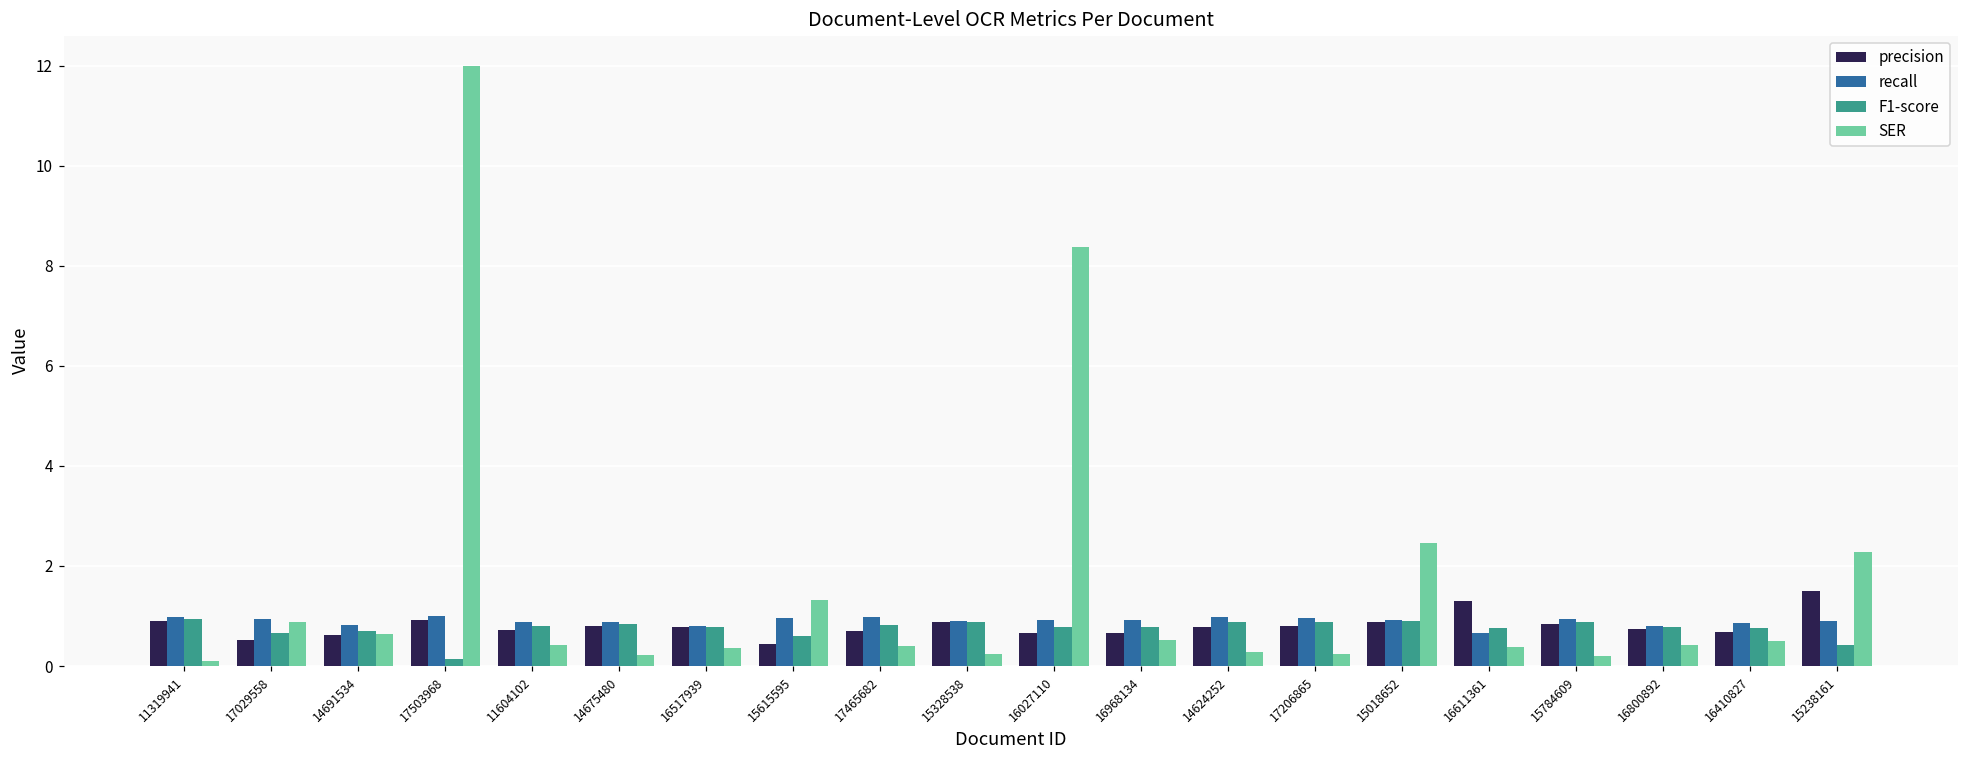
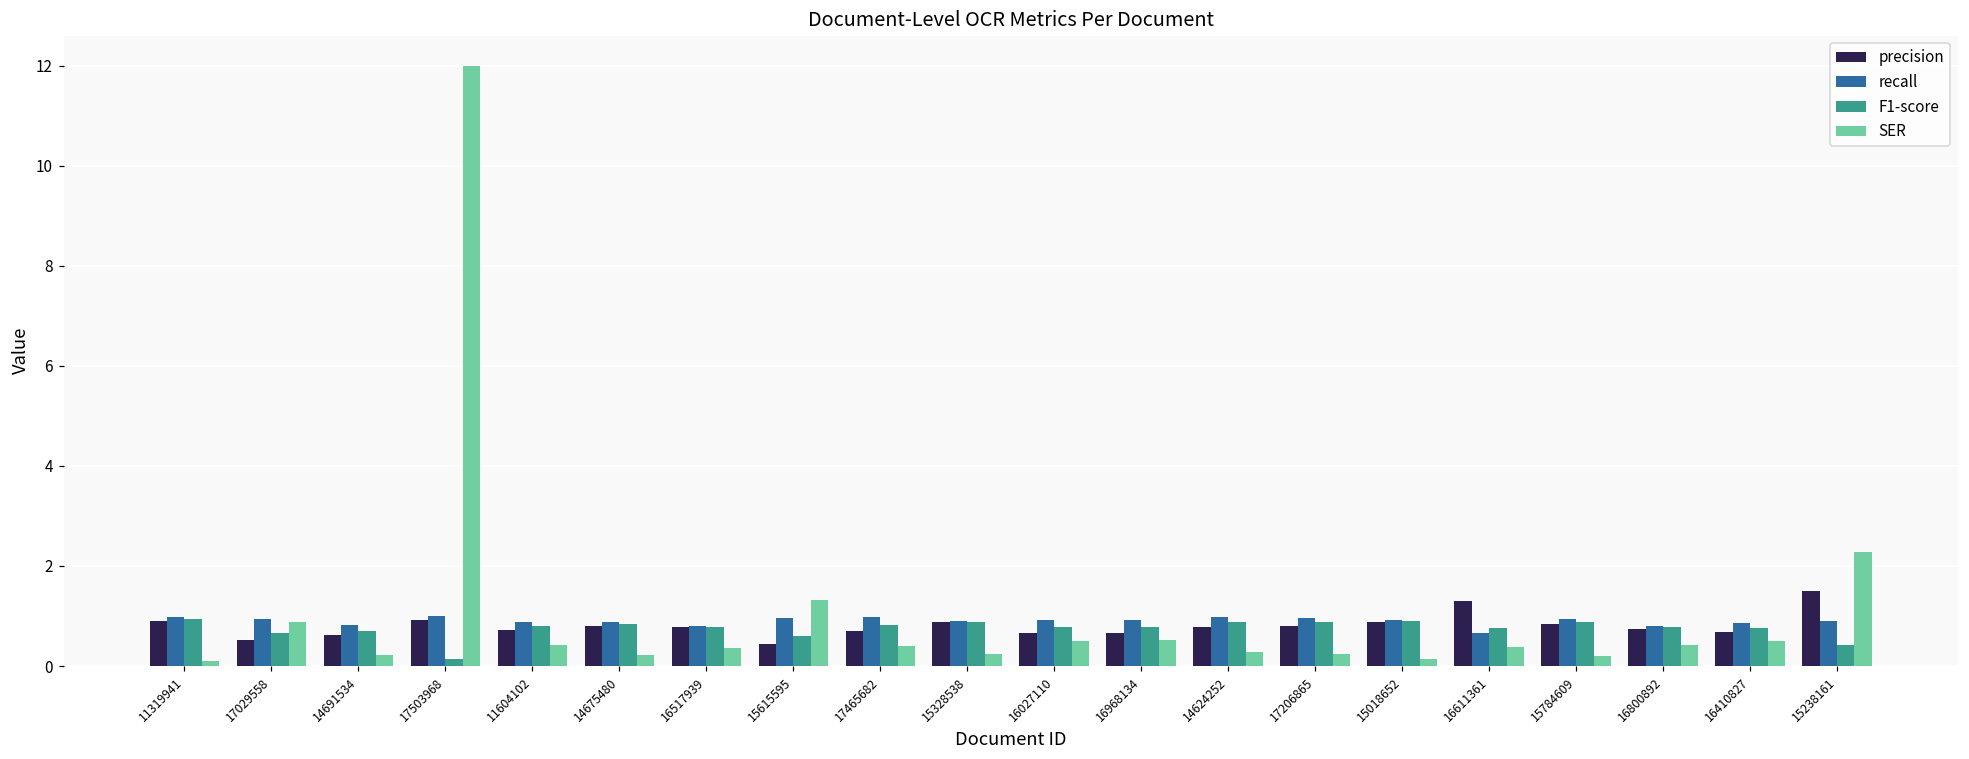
  {
    "precision": {
      "11319941": 0.9,
      "17029558": 0.5,
      "14691534": 0.6,
      "17503968": 0.9,
      "11604102": 0.7,
      "14675480": 0.8,
      "16517939": 0.8,
      "15615595": 0.4,
      "17465682": 0.7,
      "15328538": 0.9,
      "16027110": 0.7,
      "16968134": 0.7,
      "14624252": 0.8,
      "17206865": 0.8,
      "15018652": 0.9,
      "16611361": 1.3,
      "15784609": 0.8,
      "16800892": 0.7,
      "16410827": 0.7,
      "15238161": 1.5
    },
    "SER": {
      "11319941": 0.1,
      "17029558": 0.9,
-     "14691534": 0.6,
+     "14691534": 0.2,
      "17503968": 12.0,
      "11604102": 0.4,
      "14675480": 0.2,
      "16517939": 0.4,
      "15615595": 1.3,
      "17465682": 0.4,
      "15328538": 0.2,
-     "16027110": 8.4,
+     "16027110": 0.5,
      "16968134": 0.5,
      "14624252": 0.3,
      "17206865": 0.2,
-     "15018652": 2.5,
+     "15018652": 0.1,
      "16611361": 0.4,
      "15784609": 0.2,
      "16800892": 0.4,
      "16410827": 0.5,
      "15238161": 2.3
    }
  }
